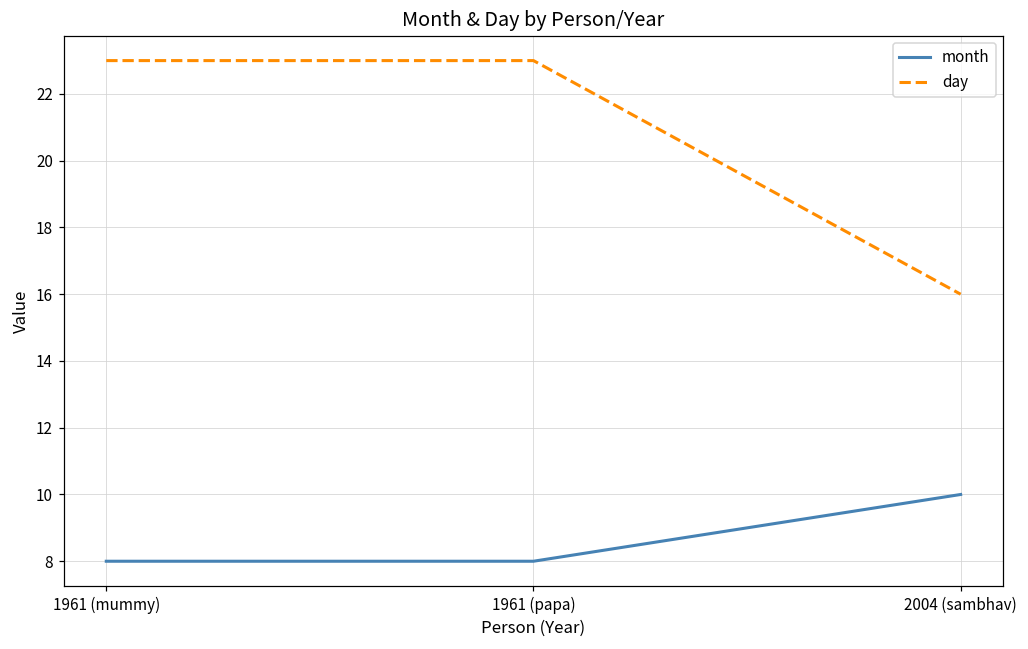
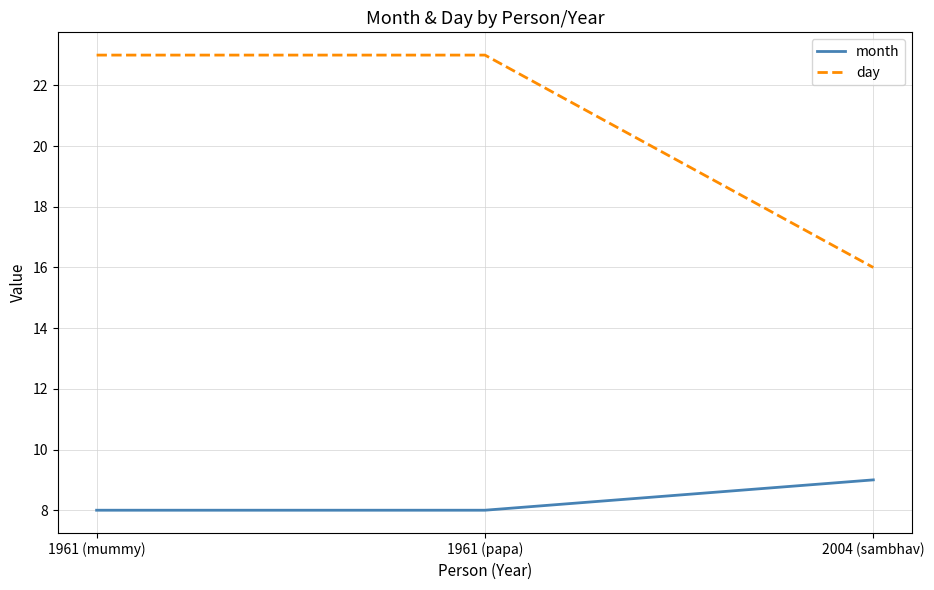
  {
    "month": {
      "1961 (mummy)": 8,
      "1961 (papa)": 8,
-     "2004 (sambhav)": 10
+     "2004 (sambhav)": 9
    },
    "day": {
      "1961 (mummy)": 23,
      "1961 (papa)": 23,
      "2004 (sambhav)": 16
    }
  }
